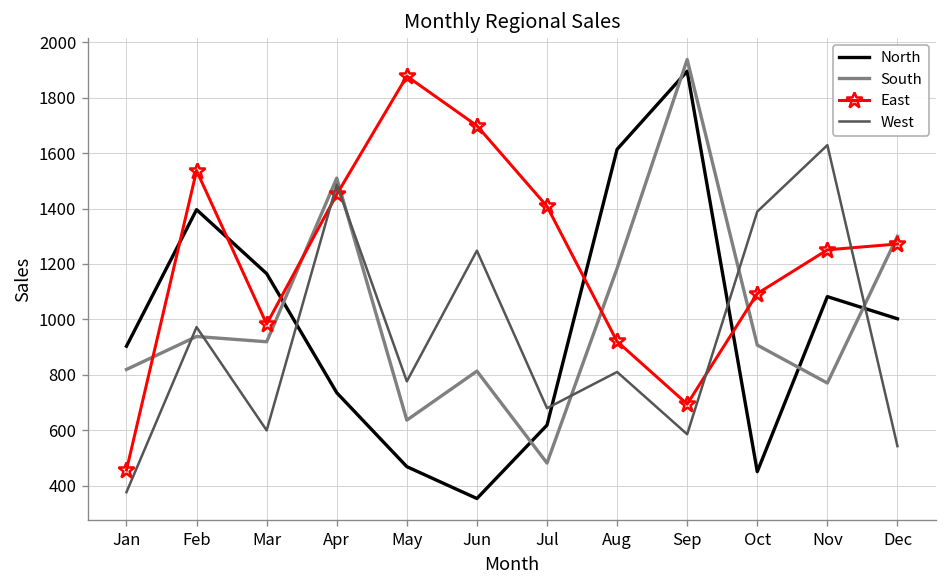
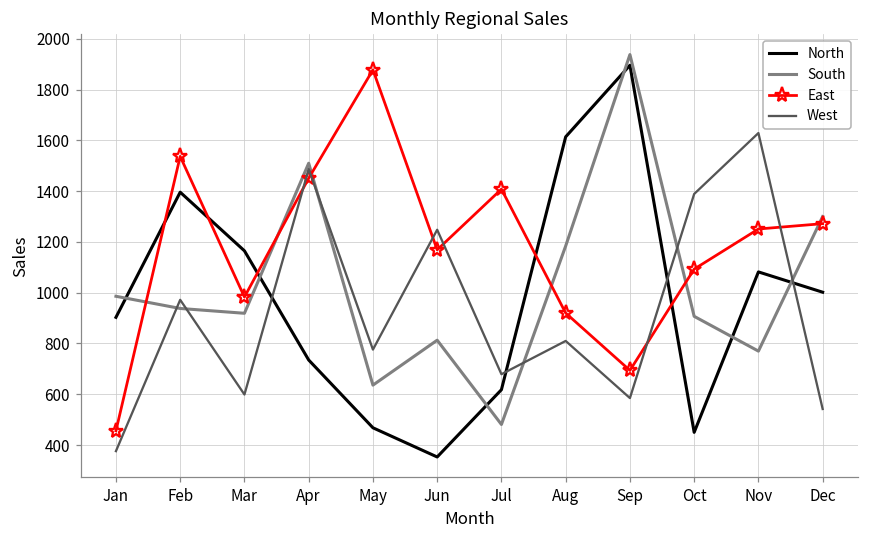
  {
    "North": {
      "Jan": 900,
      "Feb": 1400,
      "Mar": 1170,
      "Apr": 740,
      "May": 470,
      "Jun": 350,
      "Jul": 620,
      "Aug": 1610,
      "Sep": 1900,
      "Oct": 450,
      "Nov": 1080,
      "Dec": 1000
    },
    "South": {
-     "Jan": 820,
+     "Jan": 990,
      "Feb": 940,
      "Mar": 920,
      "Apr": 1510,
      "May": 640,
      "Jun": 810,
      "Jul": 480,
      "Aug": 1180,
      "Sep": 1940,
      "Oct": 910,
      "Nov": 770,
      "Dec": 1300
    },
    "East": {
      "Jan": 460,
      "Feb": 1540,
      "Mar": 980,
      "Apr": 1450,
      "May": 1880,
-     "Jun": 1700,
+     "Jun": 1170,
      "Jul": 1410,
      "Aug": 920,
      "Sep": 690,
      "Oct": 1090,
      "Nov": 1250,
      "Dec": 1270
    },
    "West": {
      "Jan": 380,
      "Feb": 970,
      "Mar": 600,
      "Apr": 1490,
      "May": 780,
      "Jun": 1250,
      "Jul": 680,
      "Aug": 810,
      "Sep": 590,
      "Oct": 1390,
      "Nov": 1630,
      "Dec": 540
    }
  }
